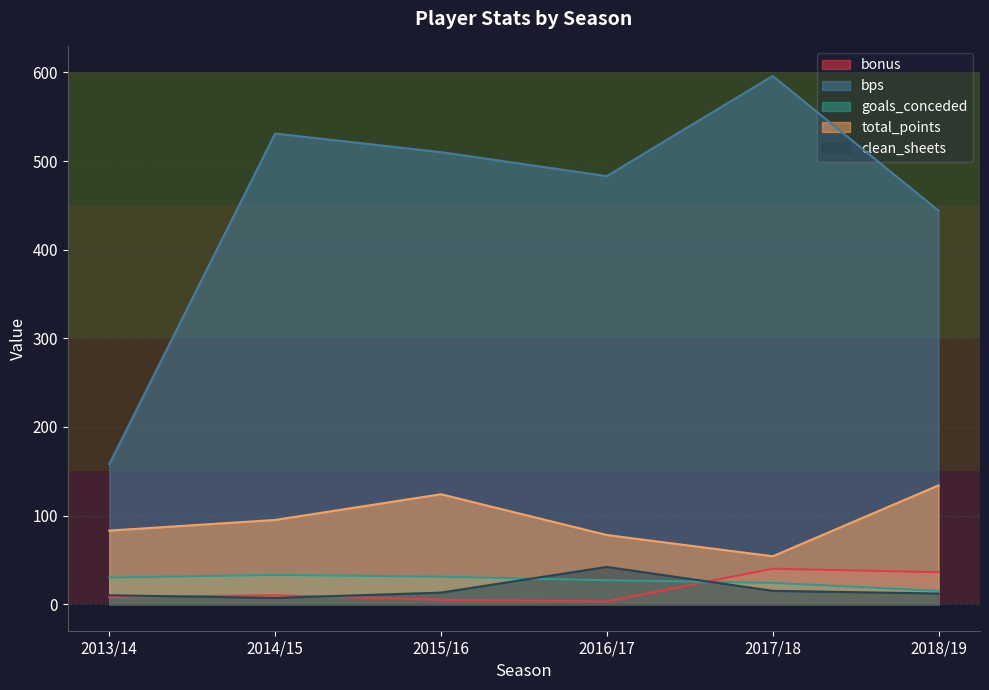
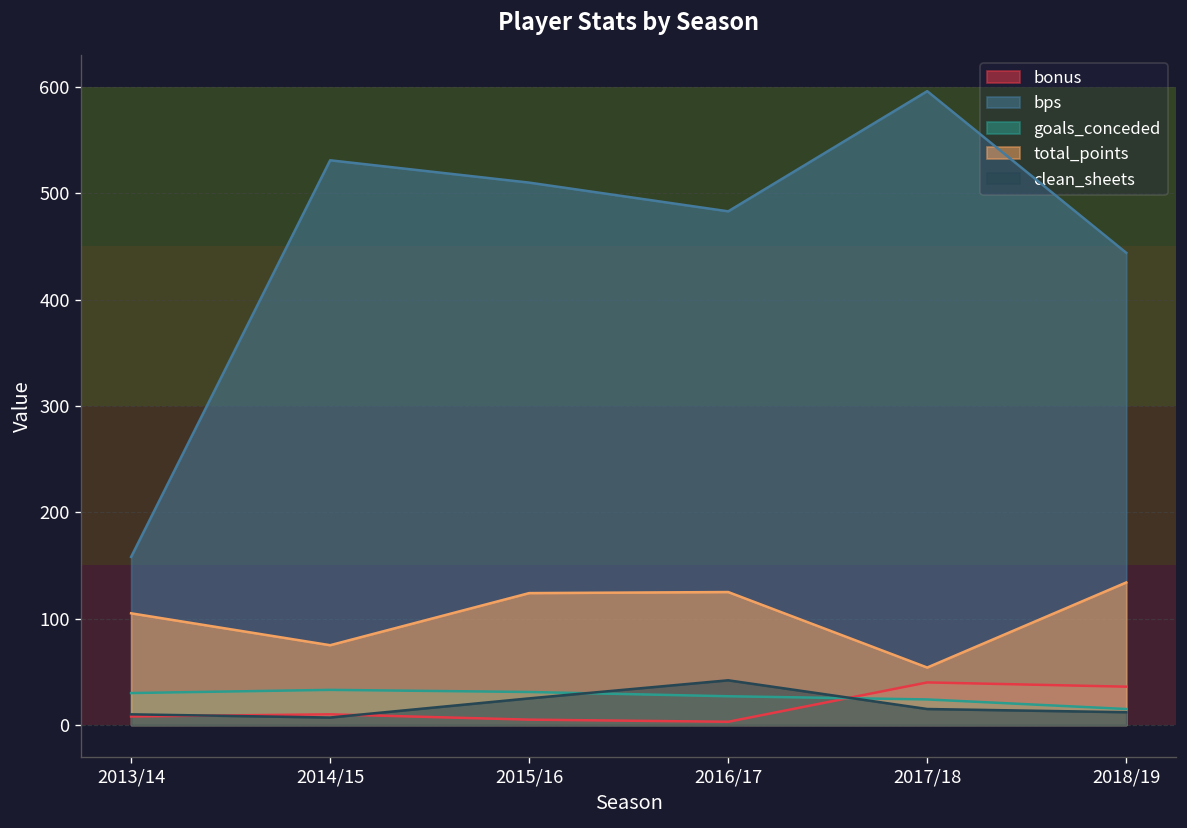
  {
    "bonus": {
      "2014/15": 10,
      "2015/16": 10,
      "2016/17": 0,
      "2017/18": 40,
      "2018/19": 40
    },
    "total_points": {
-     "2013/14": 80,
-     "2014/15": 100,
+     "2013/14": 110,
+     "2014/15": 80,
      "2015/16": 120,
-     "2016/17": 80,
+     "2016/17": 130,
      "2017/18": 50,
      "2018/19": 130
    },
    "clean_sheets": {
      "2014/15": 10,
-     "2015/16": 10,
+     "2015/16": 30,
      "2016/17": 40,
      "2017/18": 20,
      "2018/19": 10
    }
  }
